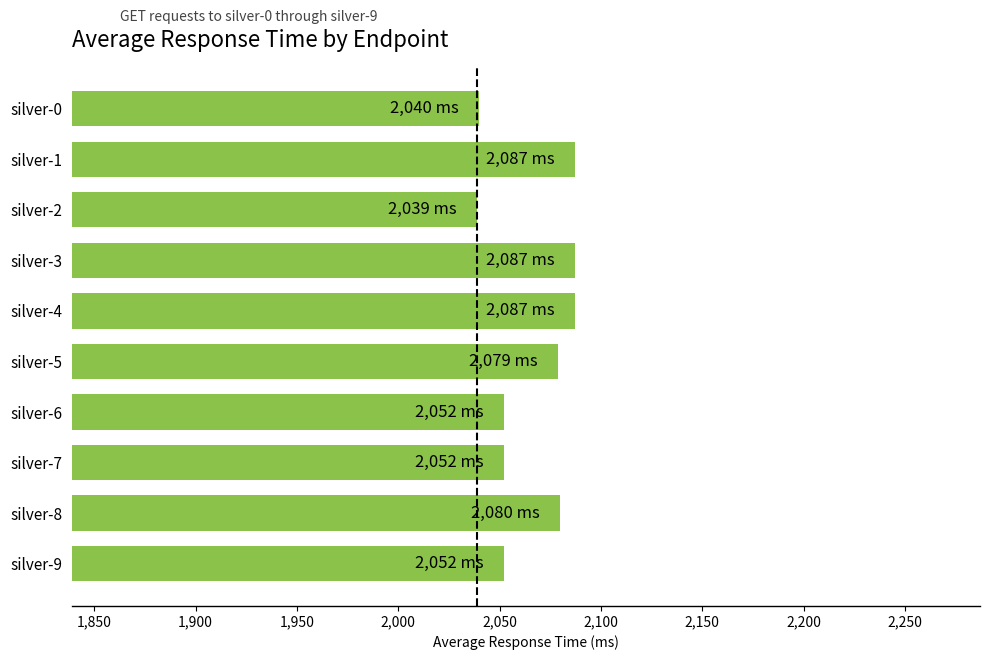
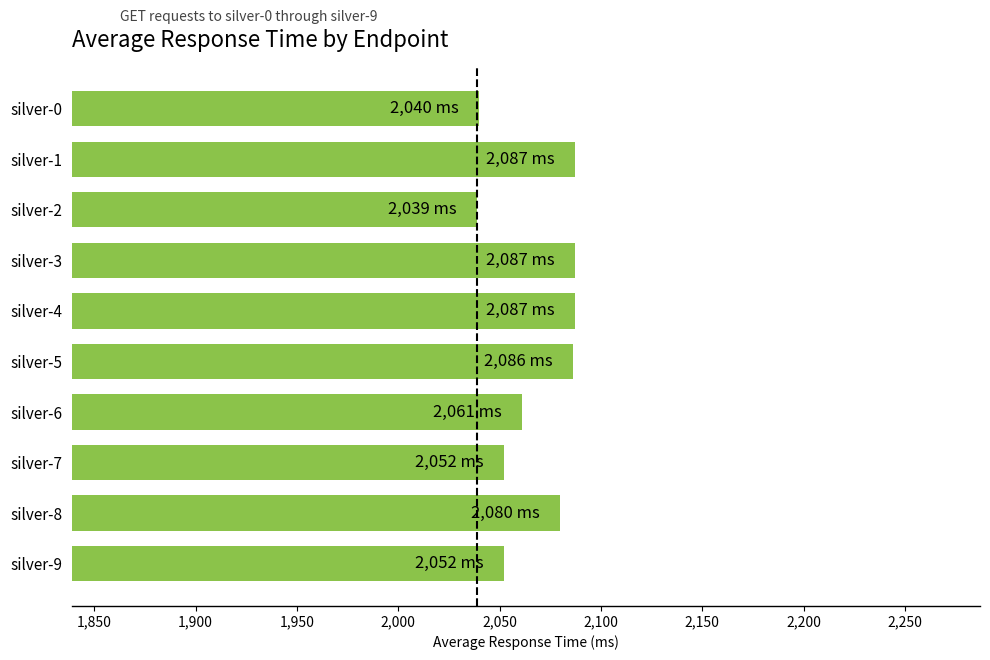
  {
    "silver-0": "2,040",
    "silver-1": "2,087",
    "silver-2": "2,039",
    "silver-3": "2,087",
    "silver-4": "2,087",
-   "silver-5": "2,079",
-   "silver-6": "2,052",
+   "silver-5": "2,086",
+   "silver-6": "2,061",
    "silver-7": "2,052",
    "silver-8": "2,080",
    "silver-9": "2,052"
  }
